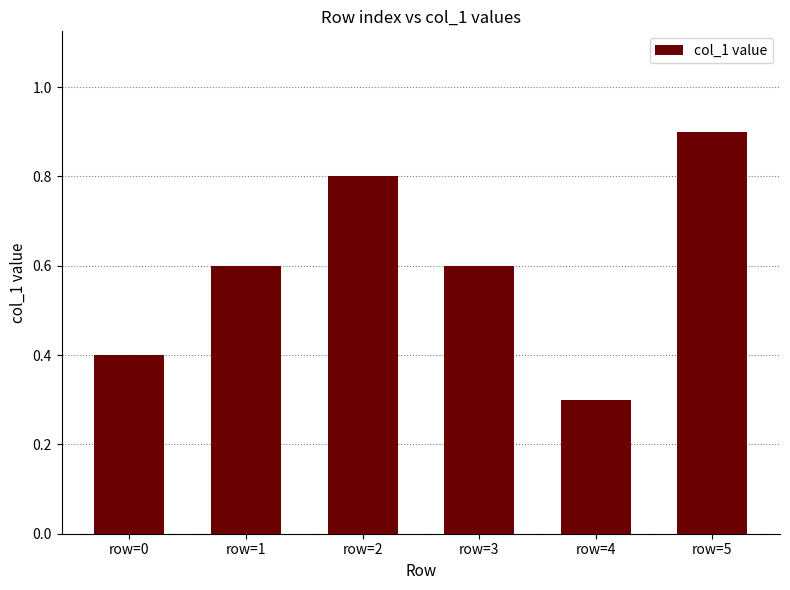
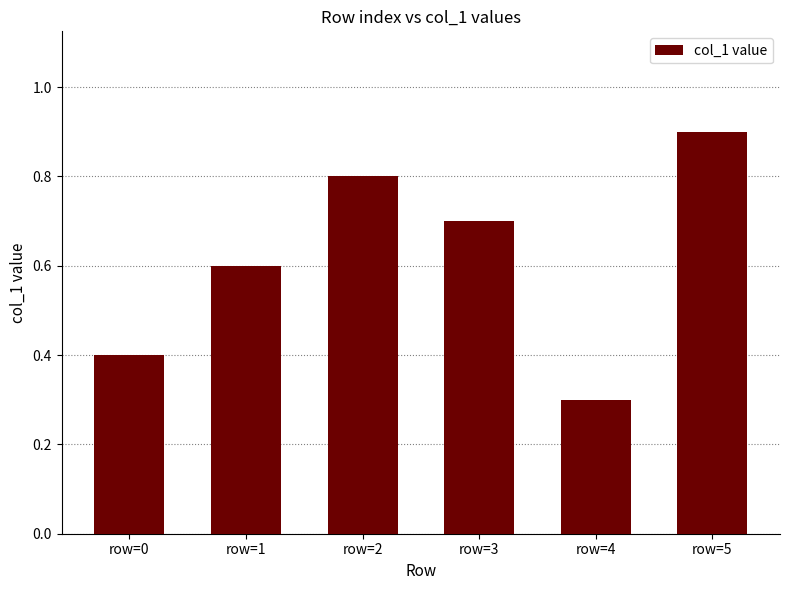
  {
    "row=0": 0.4,
    "row=1": 0.6,
    "row=2": 0.8,
-   "row=3": 0.6,
+   "row=3": 0.7,
    "row=4": 0.3,
    "row=5": 0.9
  }
